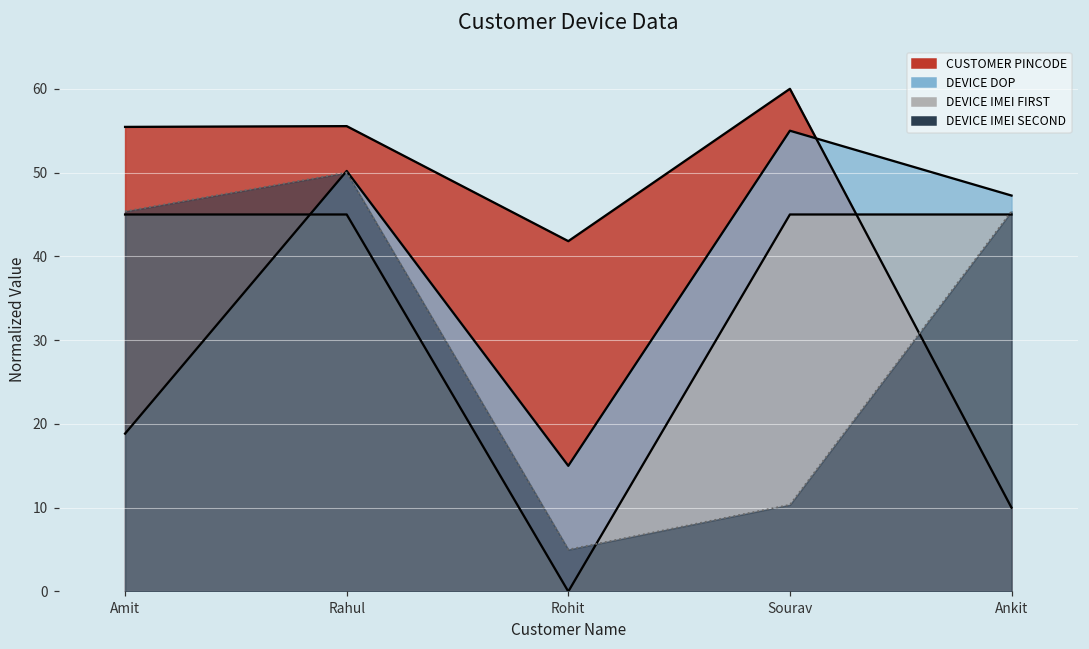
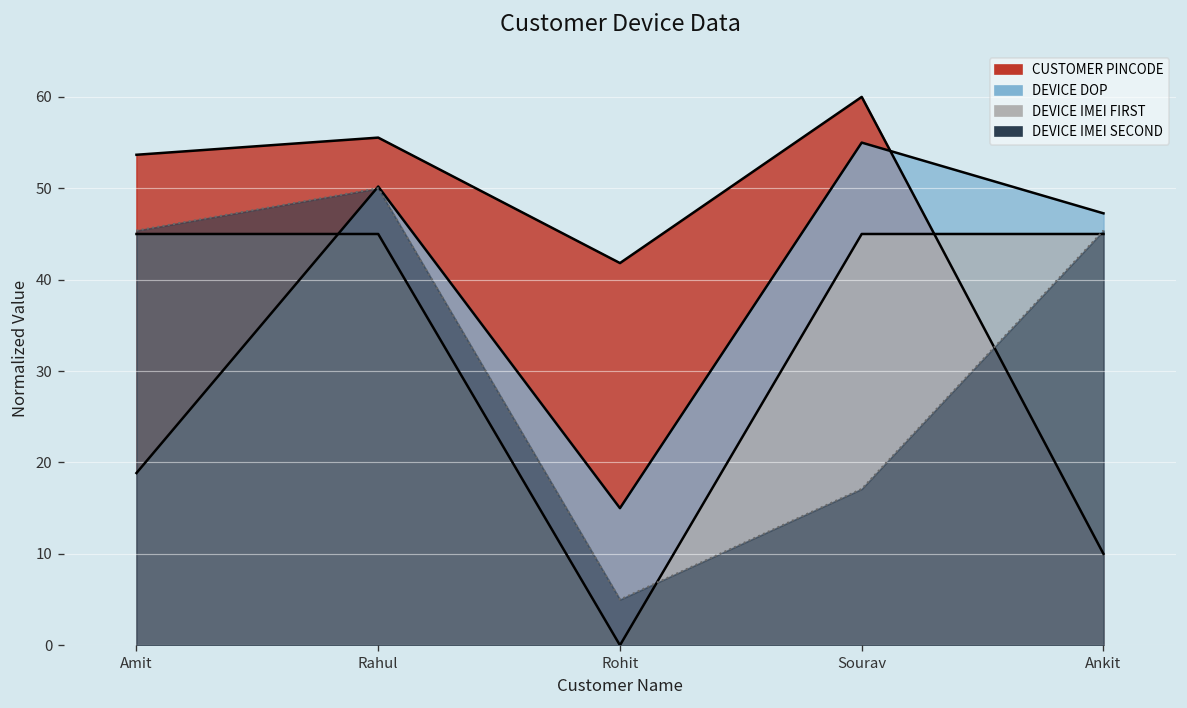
  {
    "CUSTOMER PINCODE": {
-     "Amit": 55,
+     "Amit": 54,
      "Rahul": 56,
      "Rohit": 42,
      "Sourav": 60,
      "Ankit": 10
    },
    "DEVICE DOP": {
      "Amit": 19,
      "Rohit": 15,
      "Sourav": 55,
      "Ankit": 47
    },
    "DEVICE IMEI FIRST": {
      "Amit": 45,
      "Rahul": 45,
      "Rohit": 0,
      "Sourav": 45,
      "Ankit": 45
    },
    "DEVICE IMEI SECOND": {
      "Amit": 45,
      "Rohit": 5,
-     "Sourav": 10,
+     "Sourav": 17,
      "Ankit": 45
    }
  }
